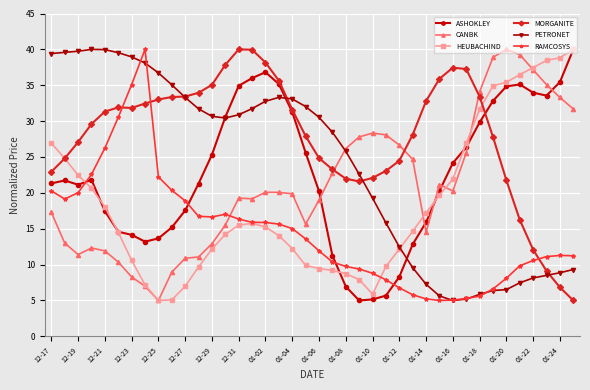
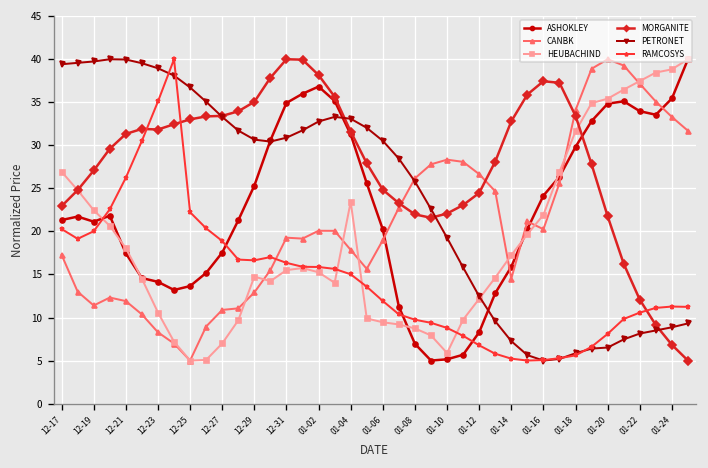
  {
    "CANBK": {
      "12-17": 17,
      "12-19": 11,
      "12-21": 12,
      "12-23": 8,
      "12-27": 11,
      "12-29": 13,
      "12-31": 19,
      "01-02": 20,
-     "01-04": 20,
+     "01-04": 18,
      "01-06": 19,
      "01-08": 26,
      "01-10": 28,
      "01-12": 27,
      "01-14": 15,
      "01-16": 20,
      "01-18": 34,
      "01-24": 33
    },
    "HEUBACHIND": {
      "12-17": 27,
      "12-19": 22,
      "12-21": 18,
      "12-23": 11,
      "12-27": 7,
-     "12-29": 12,
+     "12-29": 15,
      "12-31": 16,
      "01-02": 15,
-     "01-04": 12,
+     "01-04": 23,
      "01-06": 9,
      "01-08": 9,
      "01-10": 6,
      "01-14": 17,
      "01-16": 22,
      "01-18": 32,
      "01-20": 35,
      "01-24": 39
    }
  }
